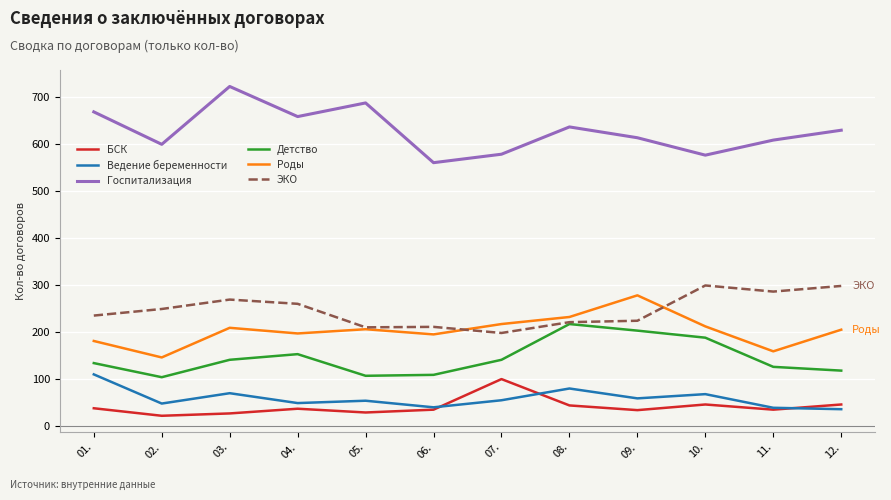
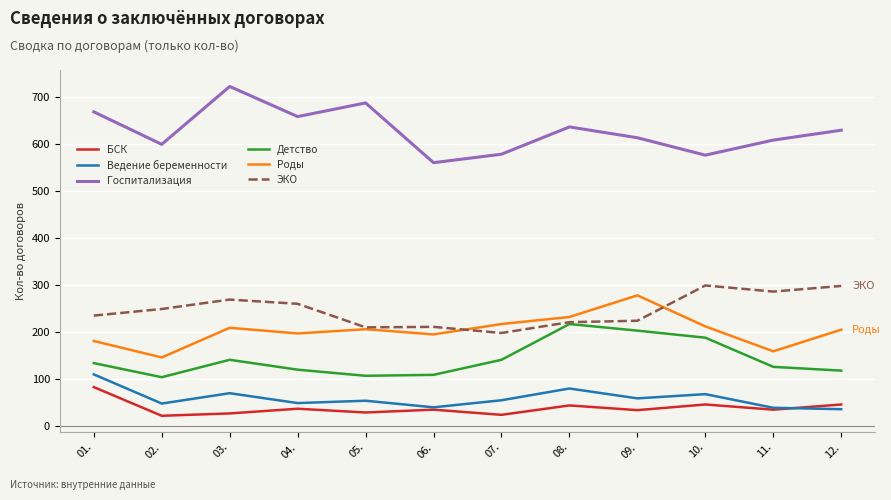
  {
    "БСК": {
-     "01.": 40,
+     "01.": 80,
      "02.": 20,
      "03.": 30,
      "04.": 40,
      "05.": 30,
-     "07.": 100,
+     "07.": 20,
      "08.": 40,
      "09.": 30,
      "10.": 50,
      "12.": 50
    },
    "Ведение беременности": {
      "01.": 110,
      "02.": 50,
      "03.": 70,
      "04.": 50,
      "05.": 50,
      "07.": 60,
      "08.": 80,
      "09.": 60,
      "10.": 70,
      "12.": 40
    },
    "Госпитализация": {
      "01.": 670,
      "02.": 600,
      "03.": 720,
      "04.": 660,
      "05.": 690,
      "06.": 560,
      "07.": 580,
      "08.": 640,
      "09.": 610,
      "10.": 580,
      "11.": 610,
      "12.": 630
    },
    "Детство": {
      "01.": 130,
      "02.": 100,
      "03.": 140,
-     "04.": 150,
+     "04.": 120,
      "05.": 110,
      "06.": 110,
      "07.": 140,
      "09.": 200,
      "10.": 190,
      "11.": 130,
      "12.": 120
    },
    "Роды": {
      "01.": 180,
      "02.": 150,
      "03.": 210,
      "04.": 200,
      "06.": 200,
      "07.": 220,
      "08.": 230,
      "09.": 280,
      "10.": 210,
      "11.": 160,
      "12.": 210
    },
    "ЭКО": {
      "01.": 240,
      "02.": 250,
      "03.": 270,
      "04.": 260,
      "06.": 210,
      "07.": 200,
      "09.": 220,
      "10.": 300,
      "11.": 290,
      "12.": 300
    }
  }
